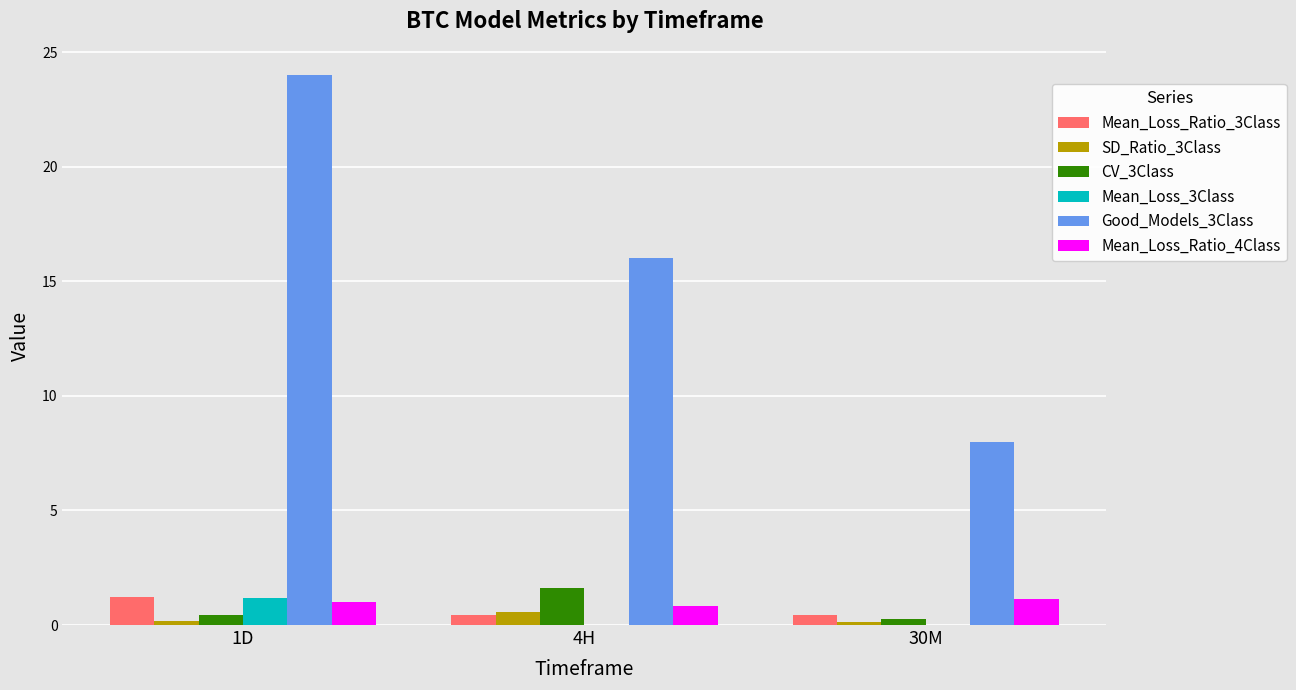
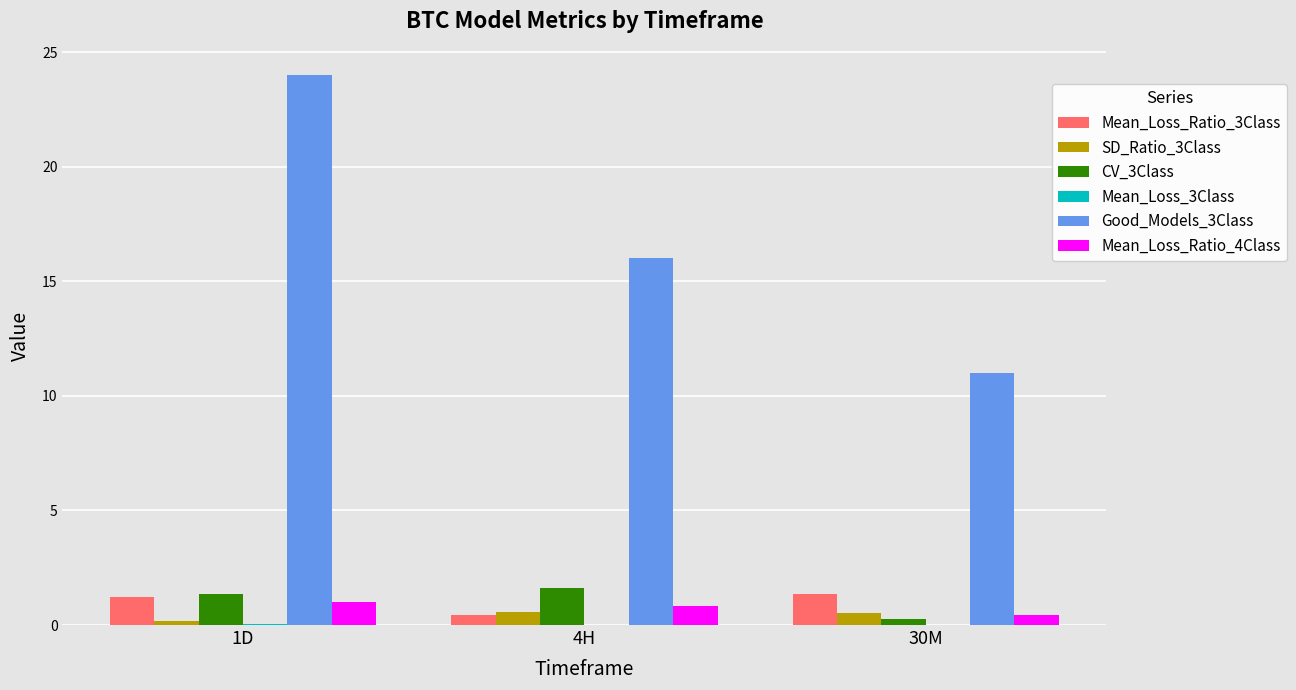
  {
    "Mean_Loss_Ratio_3Class": {
      "1D": 1.2,
      "4H": 0.4,
-     "30M": 0.4
+     "30M": 1.4
    },
    "SD_Ratio_3Class": {
      "1D": 0.2,
      "4H": 0.5,
-     "30M": 0.1
+     "30M": 0.5
    },
    "CV_3Class": {
-     "1D": 0.5,
+     "1D": 1.4,
      "4H": 1.6,
      "30M": 0.3
    },
    "Mean_Loss_3Class": {
-     "1D": 1.2
+     "1D": 0.0
    },
    "Good_Models_3Class": {
      "1D": 24,
      "4H": 16,
-     "30M": 8
+     "30M": 11
    },
    "Mean_Loss_Ratio_4Class": {
      "1D": 1.0,
      "4H": 0.8,
-     "30M": 1.2
+     "30M": 0.4
    }
  }
